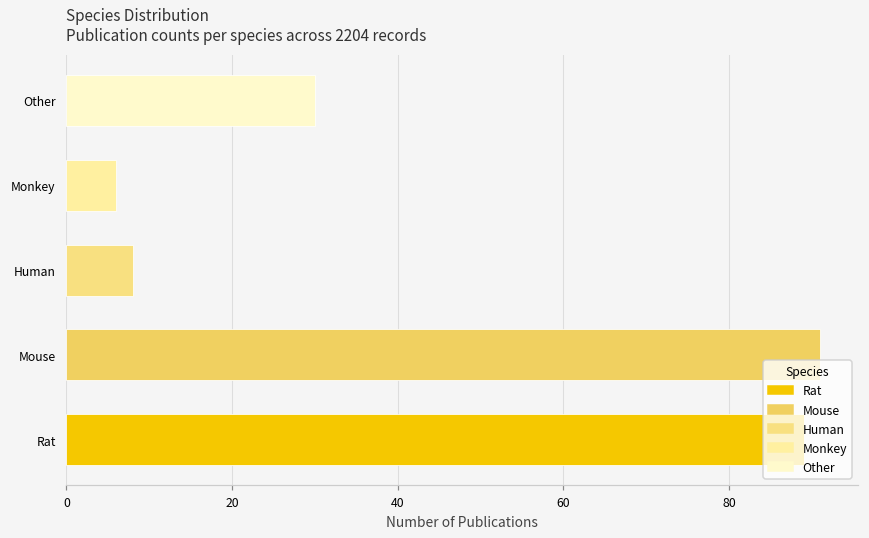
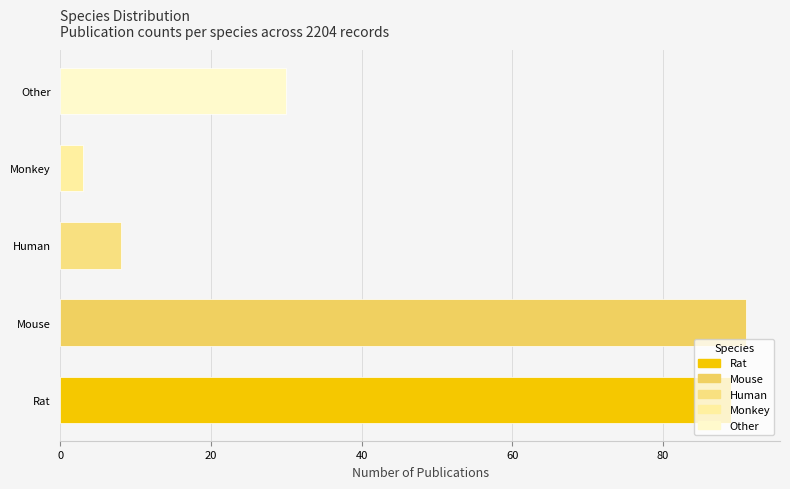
  {
    "Other": 30,
-   "Monkey": 6,
+   "Monkey": 3,
    "Human": 8,
    "Mouse": 91
  }
